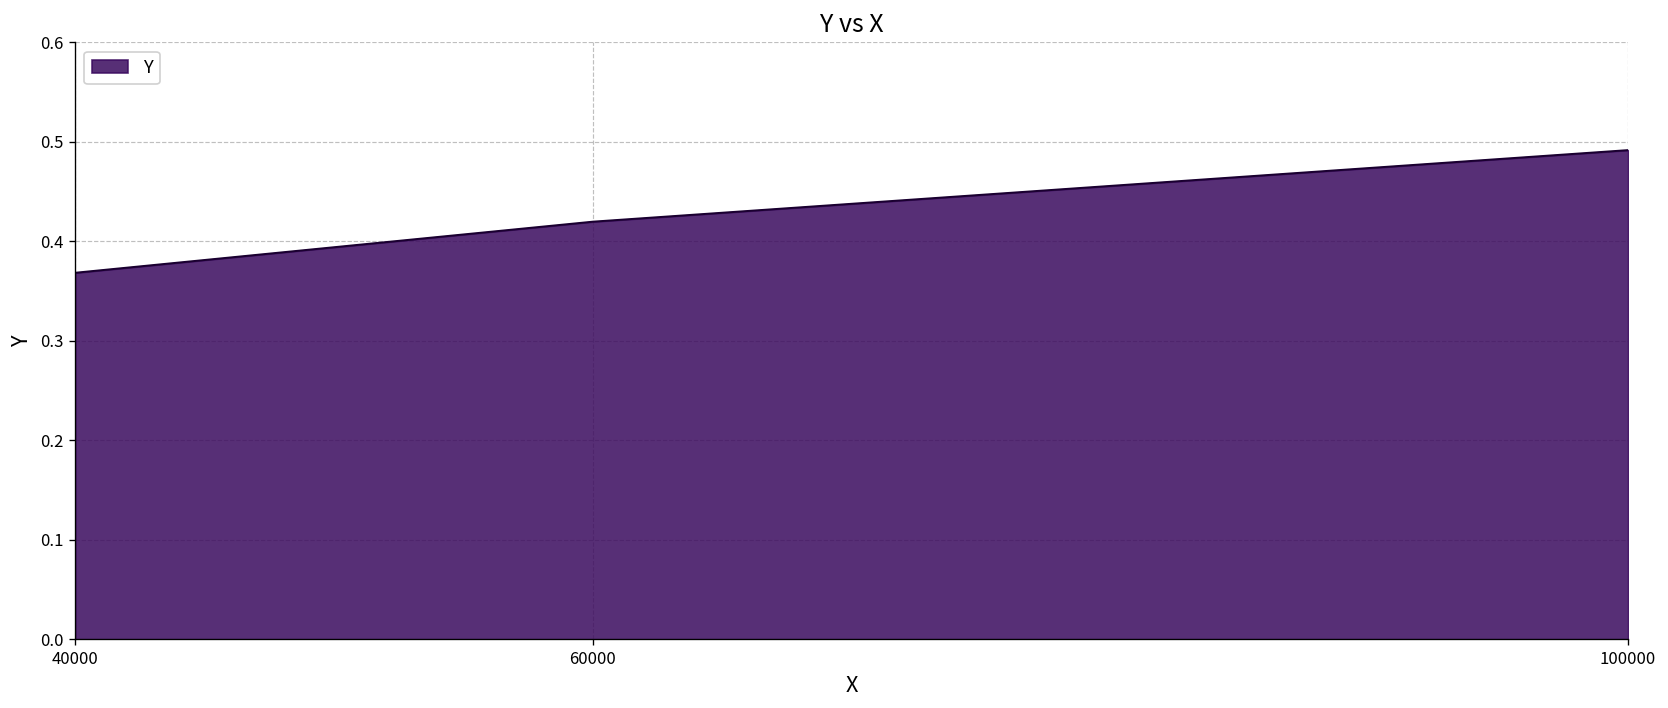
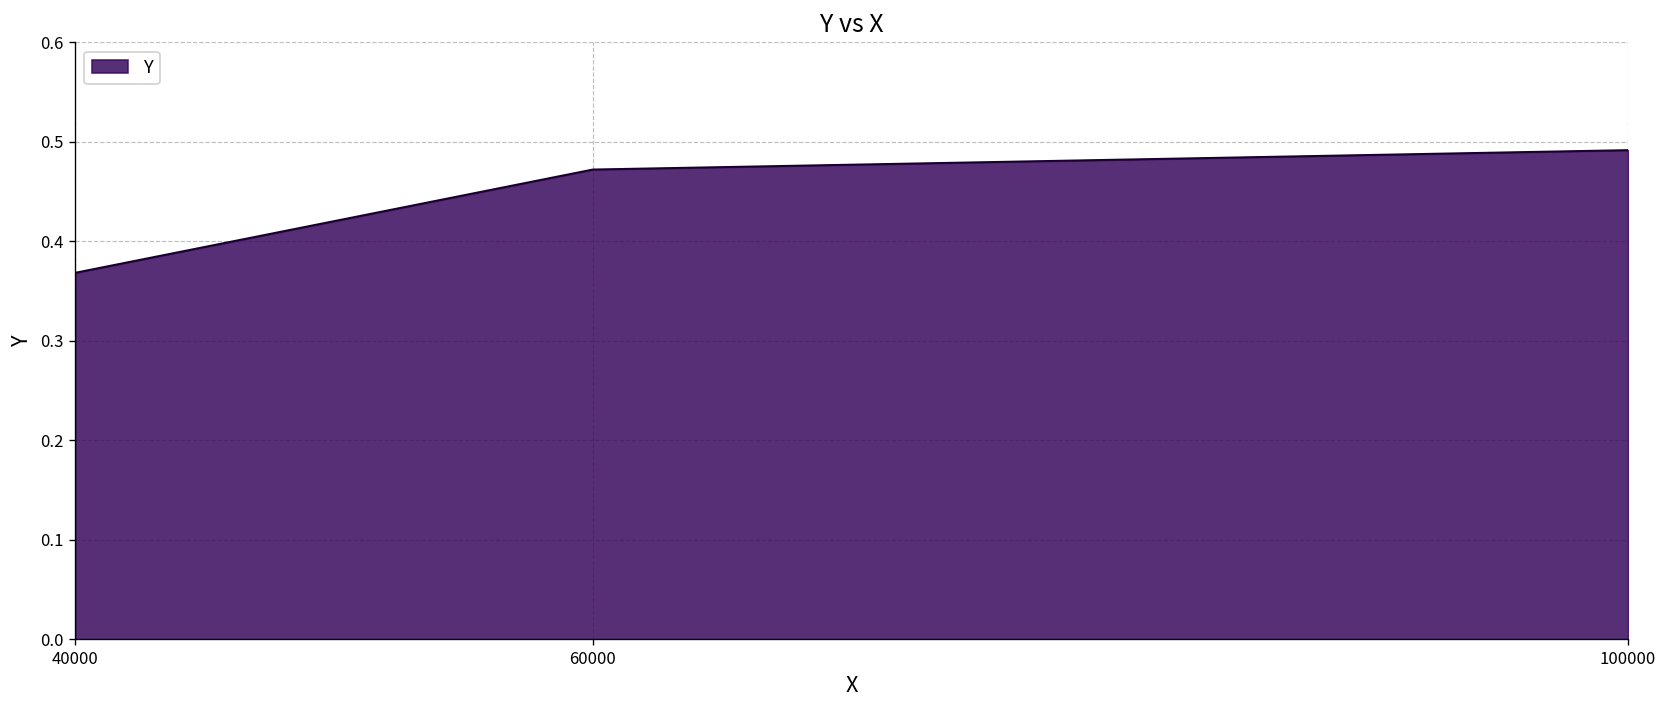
  {
    "40000": 0.37,
-   "60000": 0.42,
+   "60000": 0.47,
    "100000": 0.49
  }
